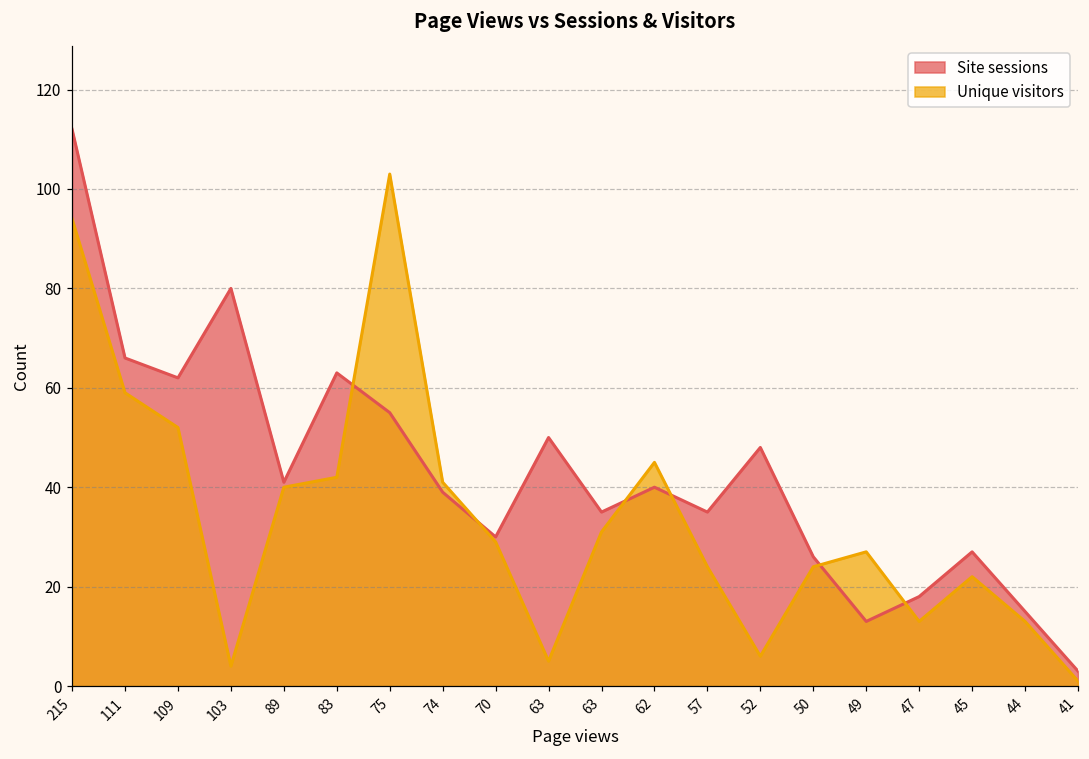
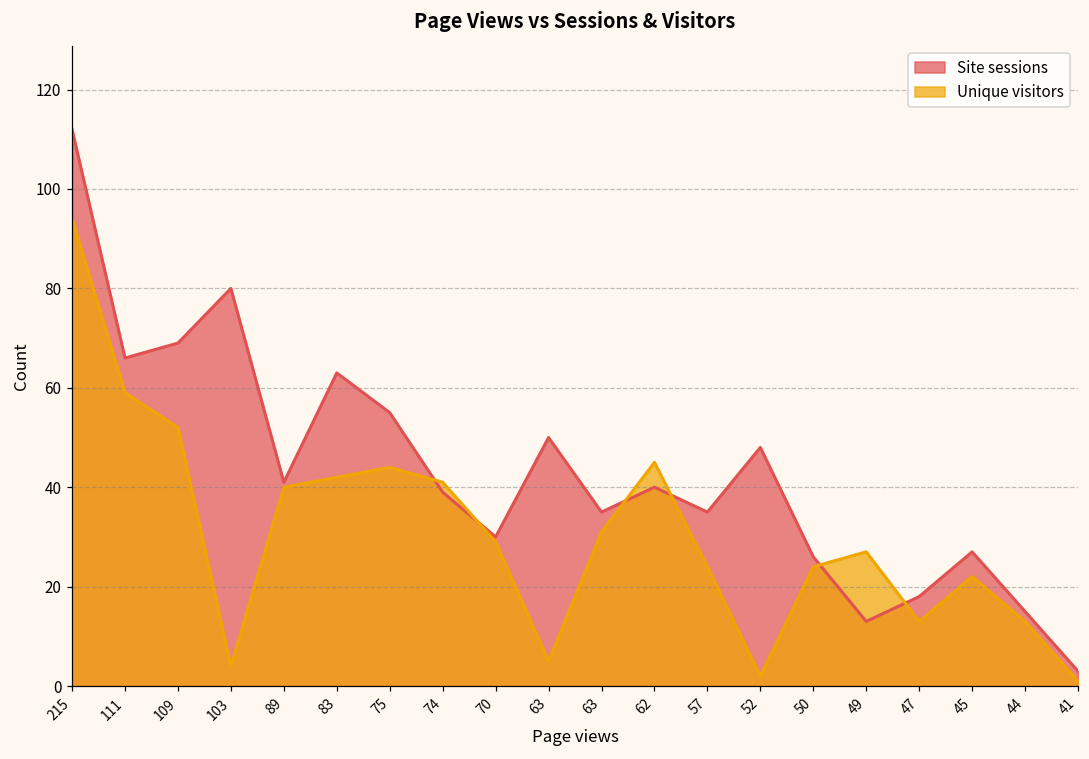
  {
    "Site sessions": {
      "215": 112,
      "111": 66,
-     "109": 62,
+     "109": 69,
      "103": 80,
      "89": 41,
      "83": 63,
      "75": 55,
      "74": 39,
      "70": 30,
      "62": 40,
      "57": 35,
      "52": 48,
      "50": 26,
      "49": 13,
      "47": 18,
      "45": 27,
      "44": 15,
      "41": 3
    },
    "Unique visitors": {
      "215": 94,
      "111": 59,
      "109": 52,
      "103": 4,
      "89": 40,
      "83": 42,
-     "75": 103,
+     "75": 44,
      "74": 41,
      "70": 29,
      "62": 45,
      "57": 24,
-     "52": 6,
+     "52": 2,
      "50": 24,
      "49": 27,
      "47": 13,
      "45": 22,
      "44": 13,
      "41": 1
    }
  }
